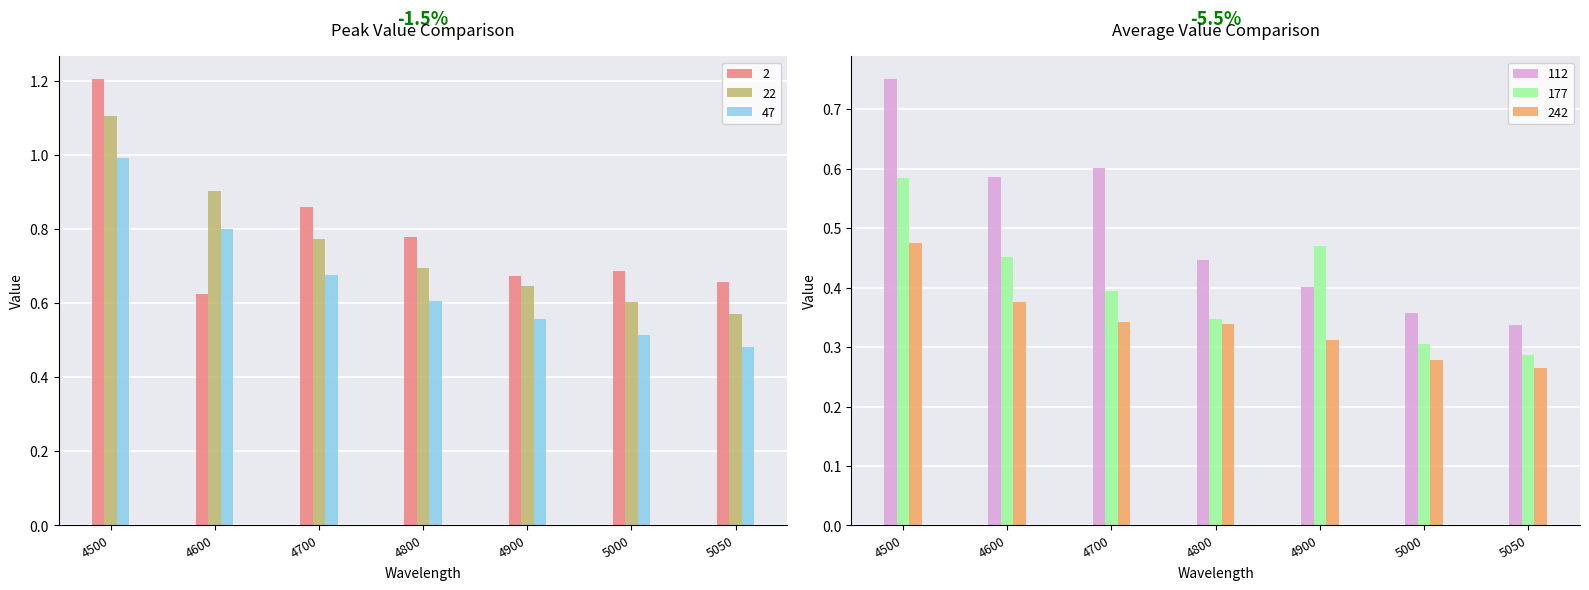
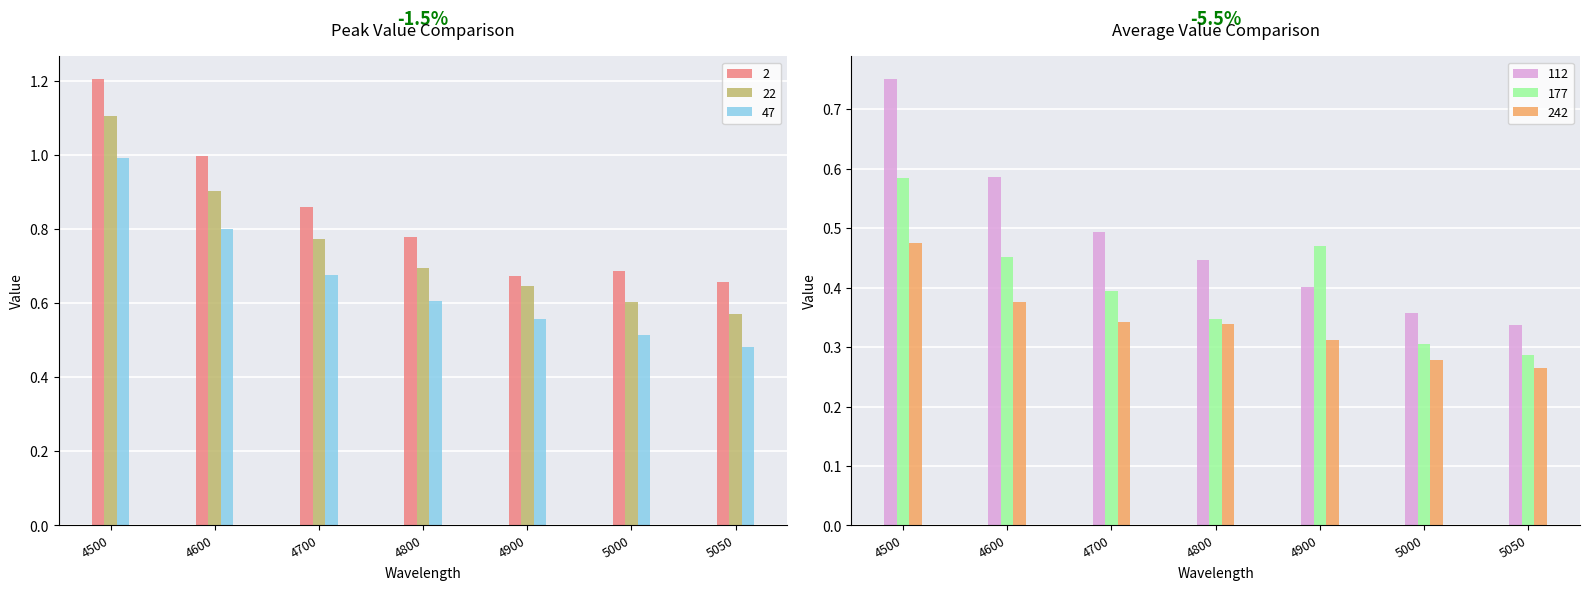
  {
    "Peak Value Comparison": {
      "2": {
        "4500": 1.21,
-       "4600": 0.63,
+       "4600": 1.00,
        "4700": 0.86,
        "4800": 0.78,
        "4900": 0.67,
        "5000": 0.69,
        "5050": 0.66
      },
      "22": {
        "4500": 1.11,
        "4600": 0.90,
        "4700": 0.77,
        "4800": 0.69,
        "4900": 0.65,
        "5000": 0.60,
        "5050": 0.57
      },
      "47": {
        "4500": 0.99,
        "4600": 0.80,
        "4700": 0.68,
        "4800": 0.60,
        "4900": 0.56,
        "5000": 0.51,
        "5050": 0.48
      }
    },
    "Average Value Comparison": {
      "112": {
        "4500": 0.75,
        "4600": 0.59,
-       "4700": 0.60,
+       "4700": 0.49,
        "4800": 0.45,
        "4900": 0.40,
        "5000": 0.36,
        "5050": 0.34
      },
      "177": {
        "4500": 0.58,
        "4600": 0.45,
        "4700": 0.39,
        "4800": 0.35,
        "4900": 0.47,
        "5000": 0.31,
        "5050": 0.29
      },
      "242": {
        "4500": 0.47,
        "4600": 0.38,
        "4700": 0.34,
        "4800": 0.34,
        "4900": 0.31,
        "5000": 0.28,
        "5050": 0.26
      }
    }
  }
